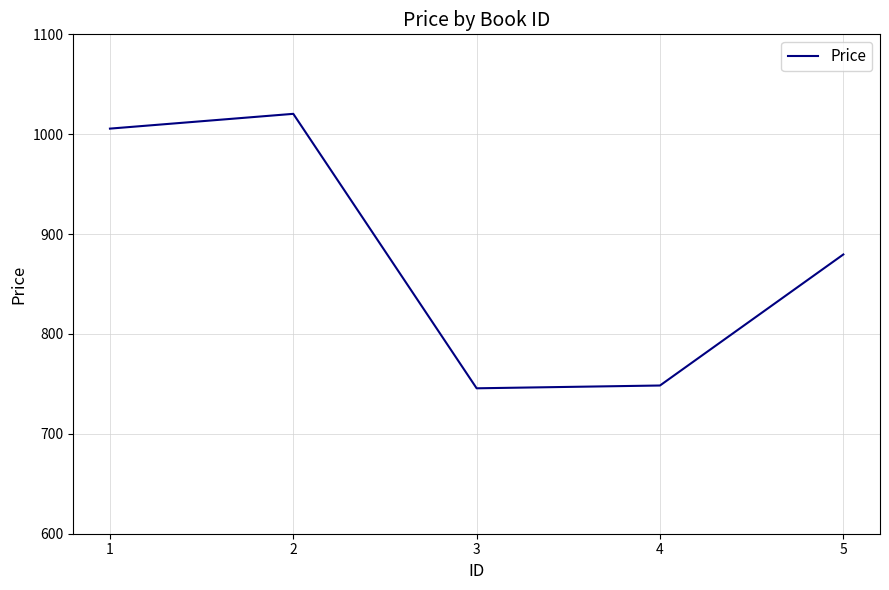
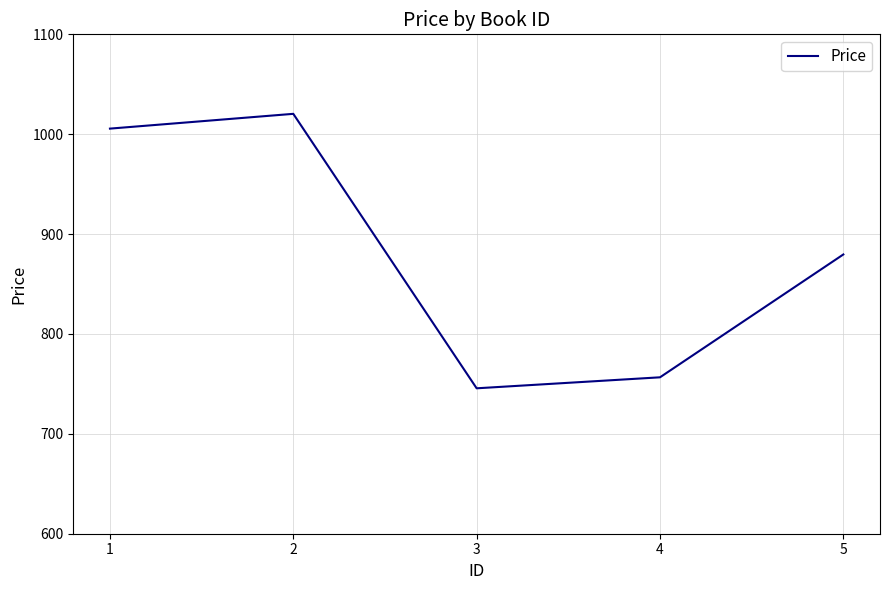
  {
    "1": 1010,
    "2": 1020,
    "3": 750,
-   "4": 750,
+   "4": 760,
    "5": 880
  }
